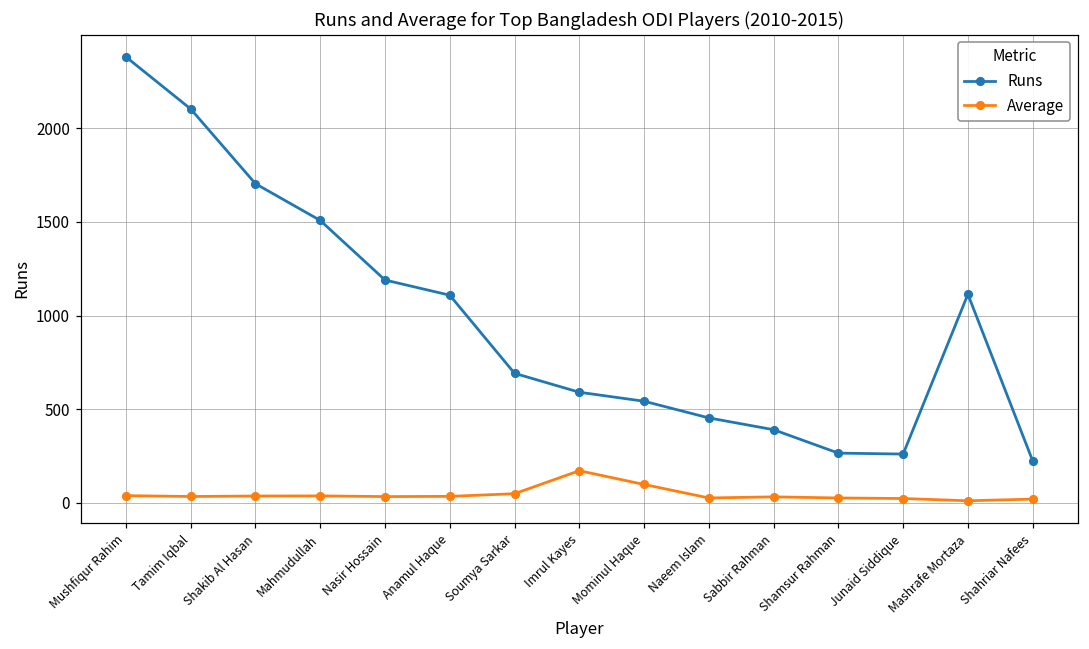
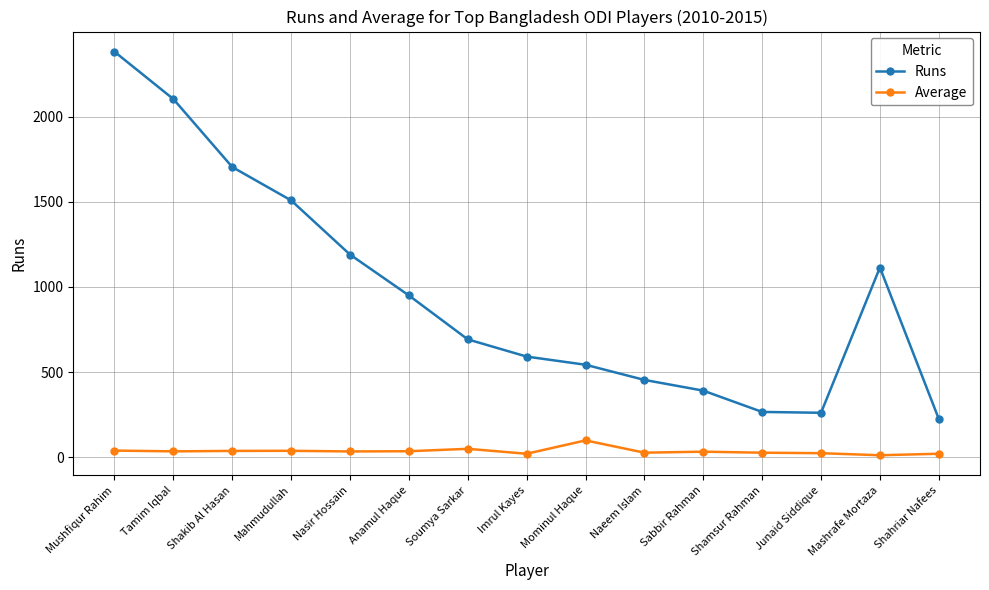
  {
    "Runs": {
      "Mushfiqur Rahim": 2380,
      "Tamim Iqbal": 2100,
      "Shakib Al Hasan": 1700,
      "Mahmudullah": 1510,
      "Nasir Hossain": 1190,
-     "Anamul Haque": 1110,
+     "Anamul Haque": 950,
      "Soumya Sarkar": 690,
      "Imrul Kayes": 590,
      "Mominul Haque": 540,
      "Naeem Islam": 450,
      "Sabbir Rahman": 390,
      "Shamsur Rahman": 270,
      "Junaid Siddique": 260,
      "Mashrafe Mortaza": 1110,
      "Shahriar Nafees": 230
    },
    "Average": {
      "Mushfiqur Rahim": 40,
      "Tamim Iqbal": 30,
      "Shakib Al Hasan": 40,
      "Mahmudullah": 40,
      "Nasir Hossain": 30,
      "Anamul Haque": 40,
      "Soumya Sarkar": 50,
-     "Imrul Kayes": 170,
+     "Imrul Kayes": 20,
      "Mominul Haque": 100,
      "Naeem Islam": 30,
      "Sabbir Rahman": 30,
      "Shamsur Rahman": 30,
      "Junaid Siddique": 20,
      "Mashrafe Mortaza": 10,
      "Shahriar Nafees": 20
    }
  }
